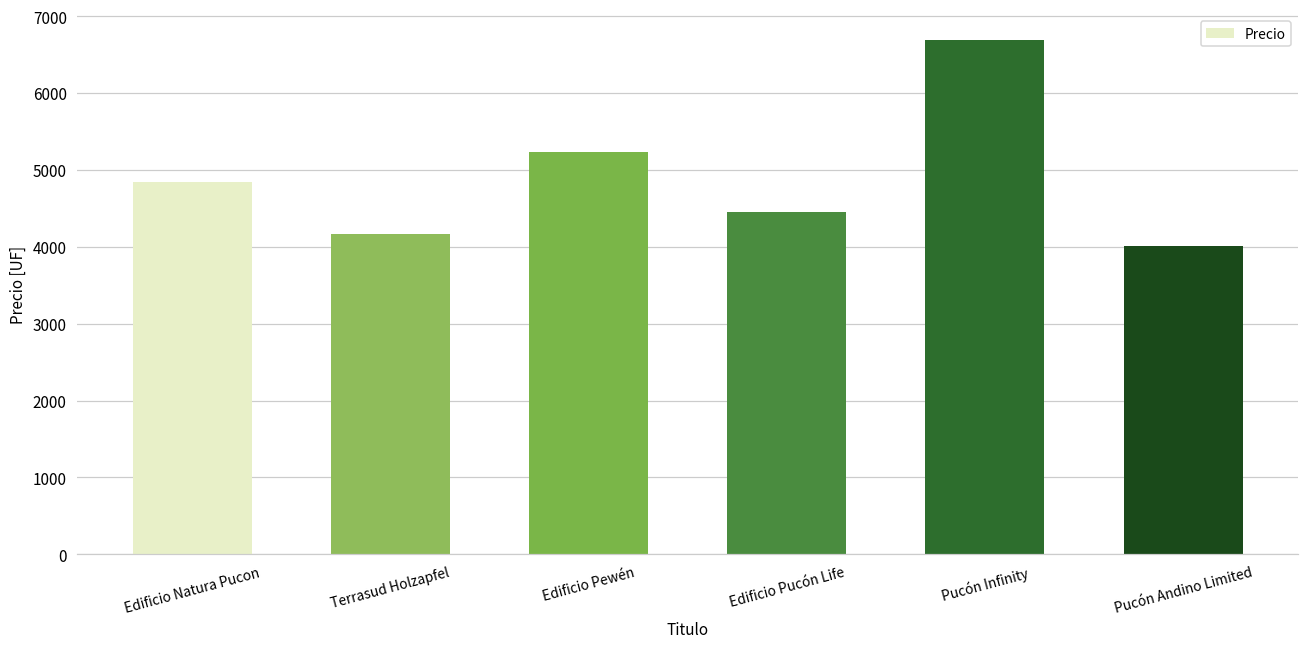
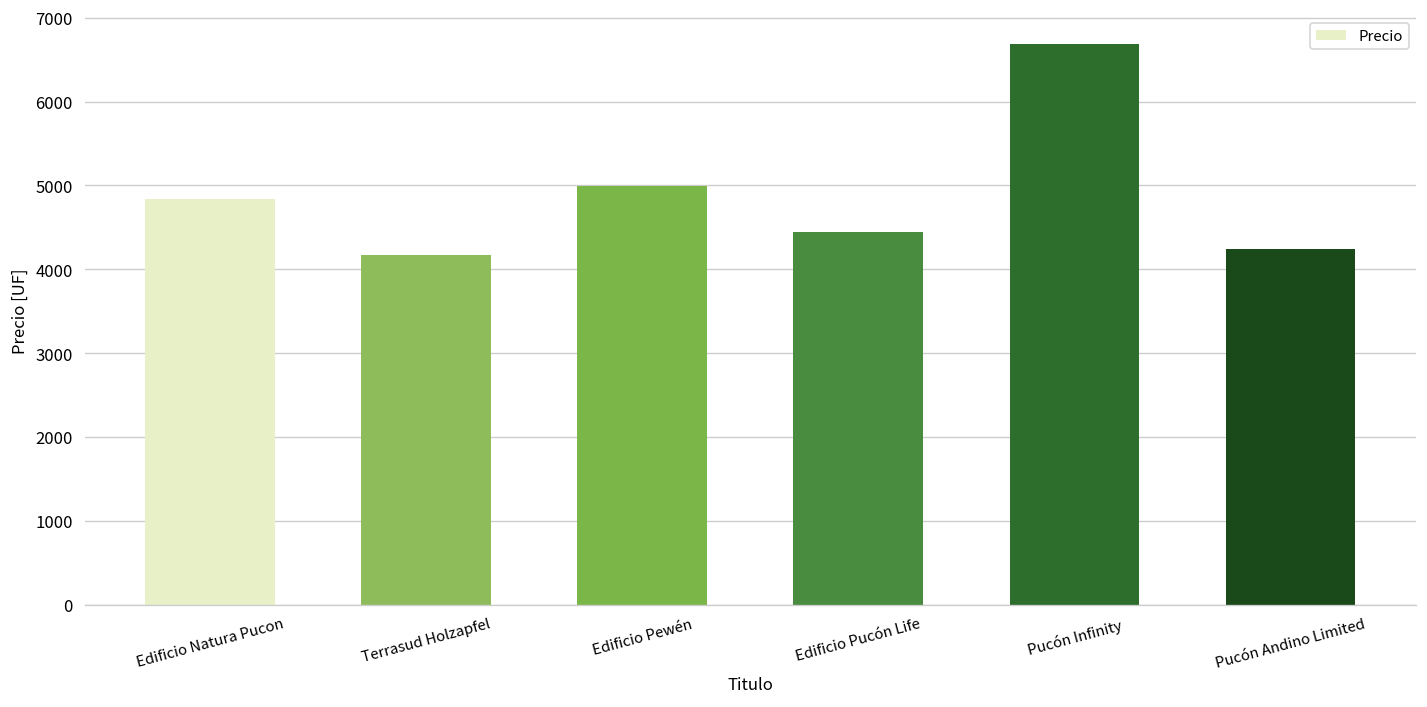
  {
    "Edificio Natura Pucon": 4800,
    "Terrasud Holzapfel": 4200,
-   "Edificio Pewén": 5200,
+   "Edificio Pewén": 5000,
    "Edificio Pucón Life": 4400,
    "Pucón Infinity": 6700,
-   "Pucón Andino Limited": 4000
+   "Pucón Andino Limited": 4200
  }
